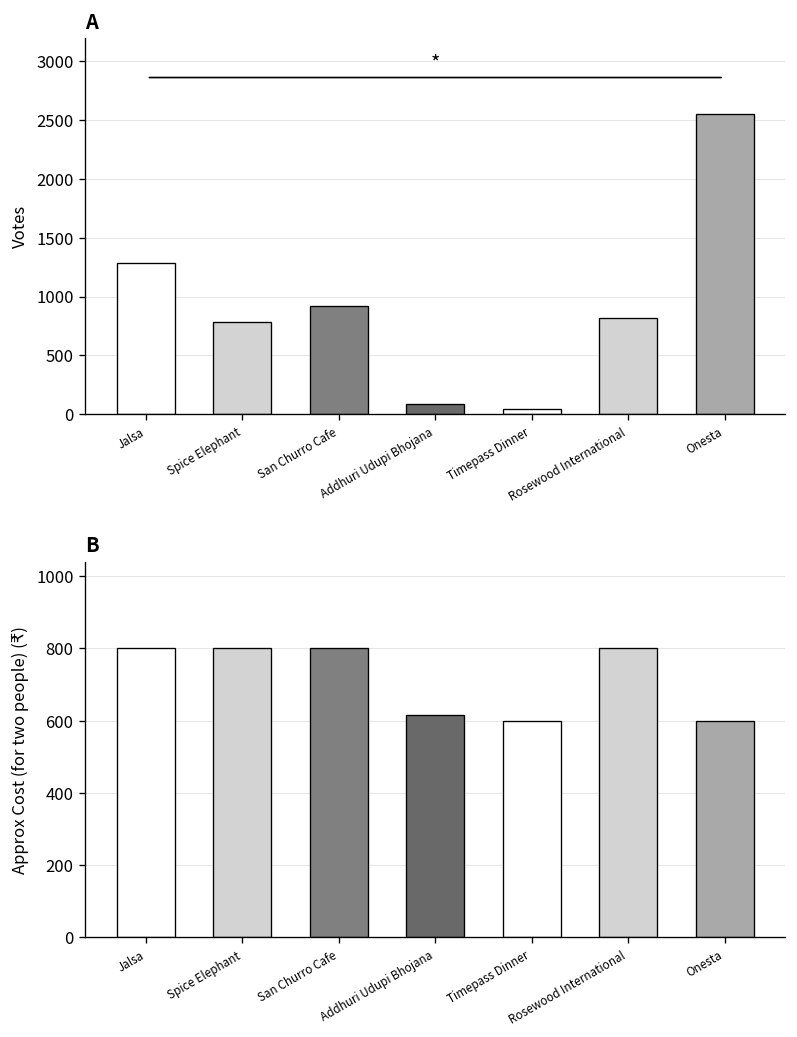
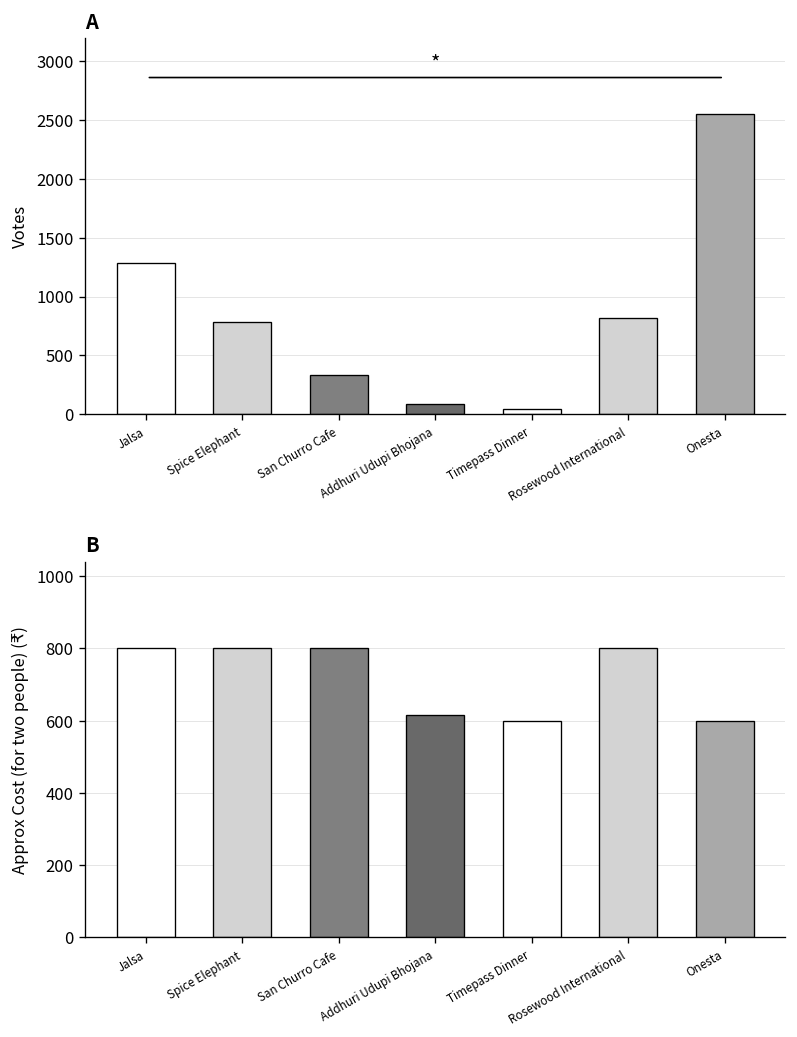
  {
    "A": {
      "Jalsa": 1300,
      "Spice Elephant": 800,
-     "San Churro Cafe": 900,
+     "San Churro Cafe": 300,
      "Addhuri Udupi Bhojana": 100,
      "Timepass Dinner": 0,
      "Rosewood International": 800,
      "Onesta": 2600
    },
    "B": {
      "Jalsa": 800,
      "Spice Elephant": 800,
      "San Churro Cafe": 800,
      "Addhuri Udupi Bhojana": 620,
      "Timepass Dinner": 600,
      "Rosewood International": 800,
      "Onesta": 600
    }
  }
